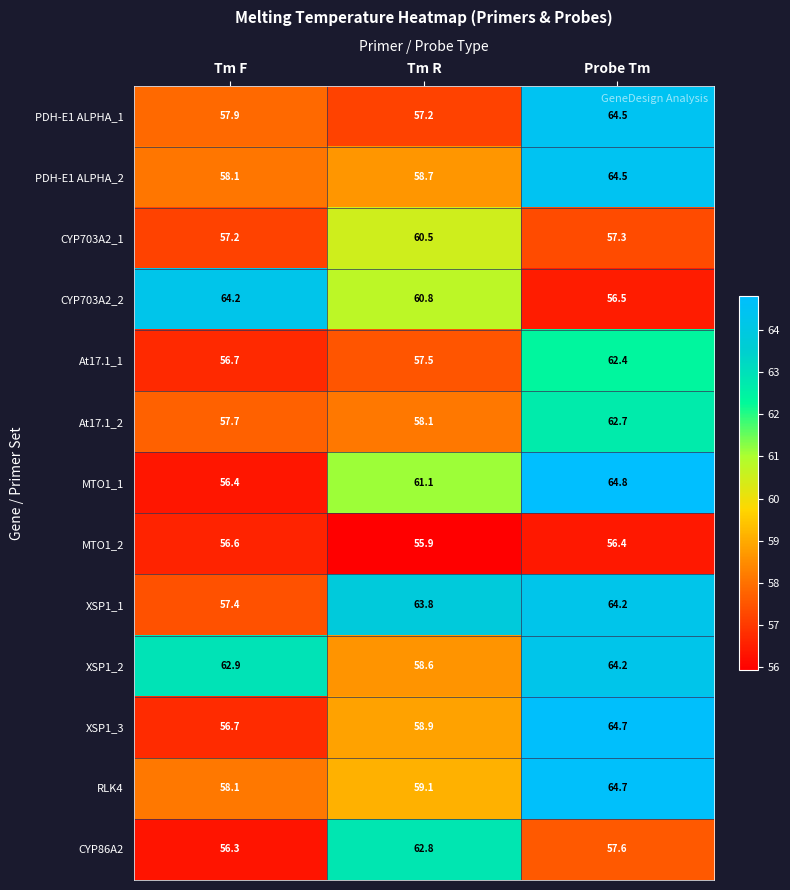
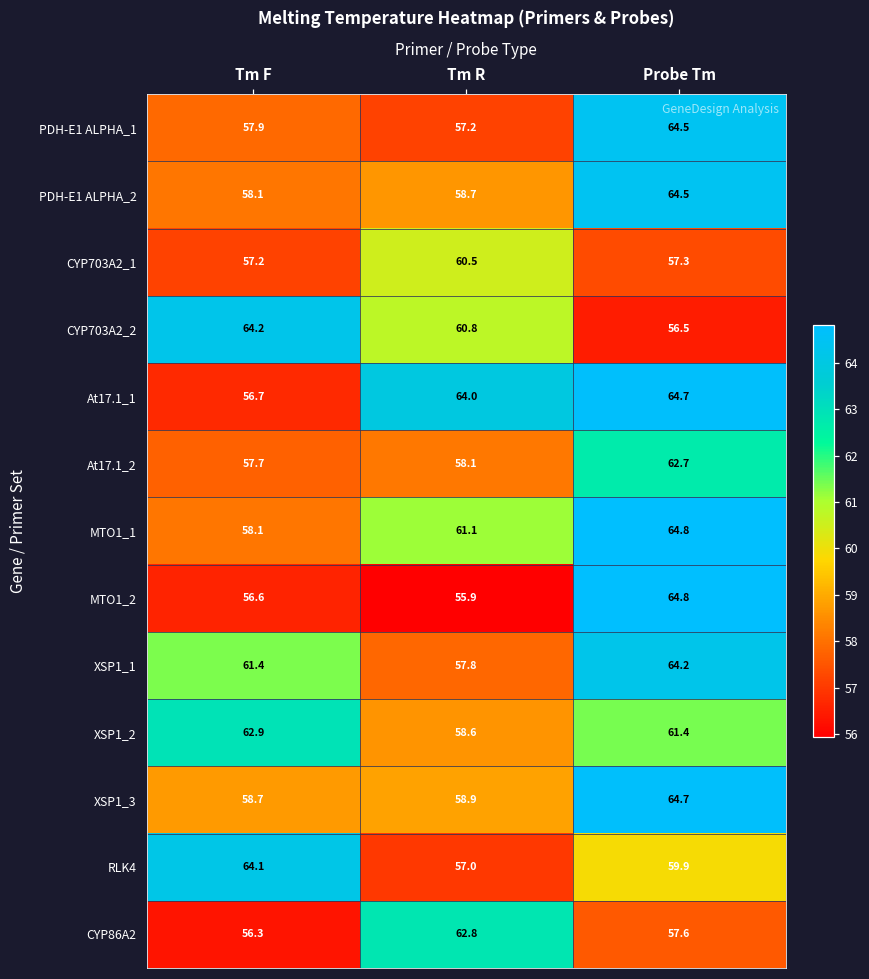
  {
    "PDH-E1 ALPHA_1": {
      "Tm F": 57.9,
      "Tm R": 57.2
    },
    "PDH-E1 ALPHA_2": {
      "Tm F": 58.1,
      "Tm R": 58.7,
      "Probe Tm": 64.5
    },
    "CYP703A2_1": {
      "Tm F": 57.2,
      "Tm R": 60.5,
      "Probe Tm": 57.3
    },
    "CYP703A2_2": {
      "Tm F": 64.2,
      "Tm R": 60.8,
      "Probe Tm": 56.5
    },
    "At17.1_1": {
      "Tm F": 56.7,
-     "Tm R": 57.5,
-     "Probe Tm": 62.4
+     "Tm R": 64.0,
+     "Probe Tm": 64.7
    },
    "At17.1_2": {
      "Tm F": 57.7,
      "Tm R": 58.1,
      "Probe Tm": 62.7
    },
    "MTO1_1": {
-     "Tm F": 56.4,
+     "Tm F": 58.1,
      "Tm R": 61.1,
      "Probe Tm": 64.8
    },
    "MTO1_2": {
      "Tm F": 56.6,
      "Tm R": 55.9,
-     "Probe Tm": 56.4
+     "Probe Tm": 64.8
    },
    "XSP1_1": {
-     "Tm F": 57.4,
-     "Tm R": 63.8,
+     "Tm F": 61.4,
+     "Tm R": 57.8,
      "Probe Tm": 64.2
    },
    "XSP1_2": {
      "Tm F": 62.9,
      "Tm R": 58.6,
-     "Probe Tm": 64.2
+     "Probe Tm": 61.4
    },
    "XSP1_3": {
-     "Tm F": 56.7,
+     "Tm F": 58.7,
      "Tm R": 58.9,
      "Probe Tm": 64.7
    },
    "RLK4": {
-     "Tm F": 58.1,
-     "Tm R": 59.1,
-     "Probe Tm": 64.7
+     "Tm F": 64.1,
+     "Tm R": 57.0,
+     "Probe Tm": 59.9
    },
    "CYP86A2": {
      "Tm F": 56.3,
      "Tm R": 62.8,
      "Probe Tm": 57.6
    }
  }
